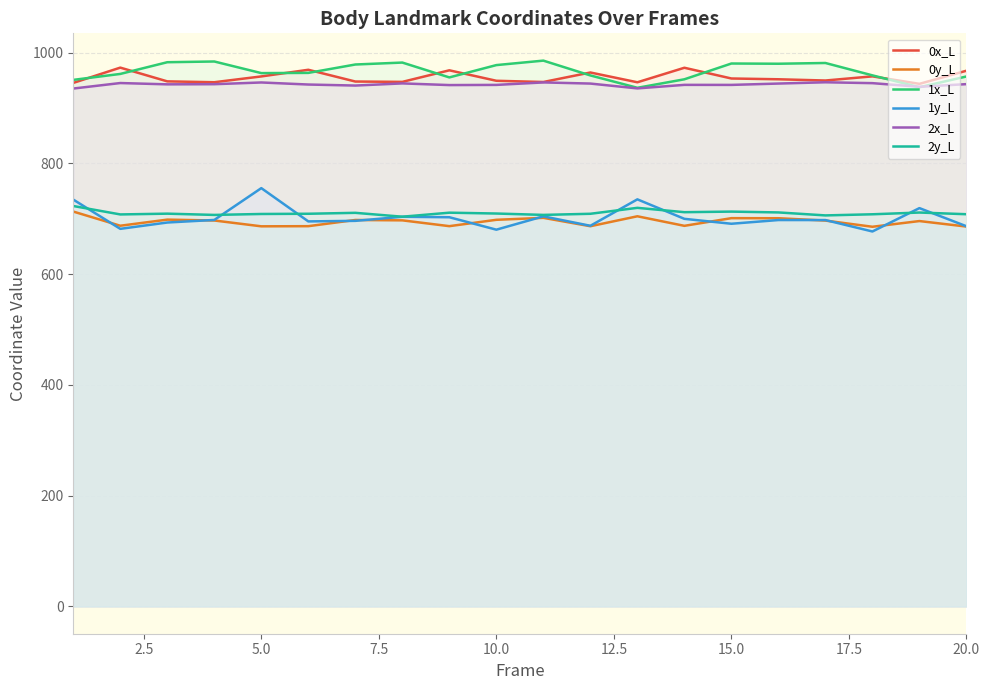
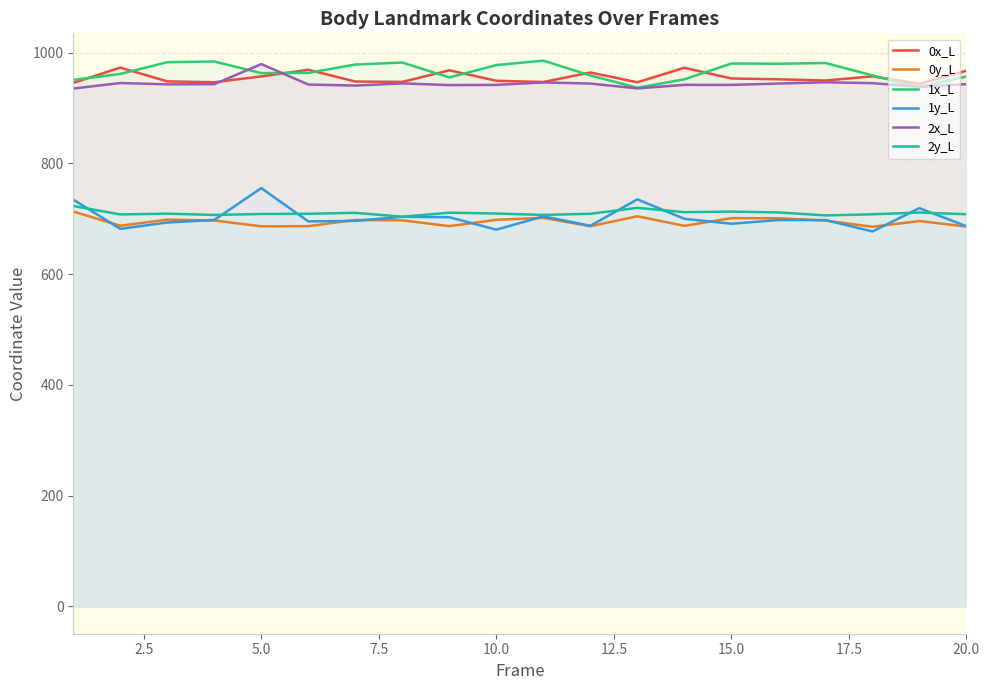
  {
    "1y_L": {
      "5.0": 760,
      "10.0": 680,
      "15.0": 690
    },
    "2x_L": {
-     "5.0": 950,
+     "5.0": 980,
      "10.0": 940,
      "15.0": 940,
      "20.0": 940
    }
  }
